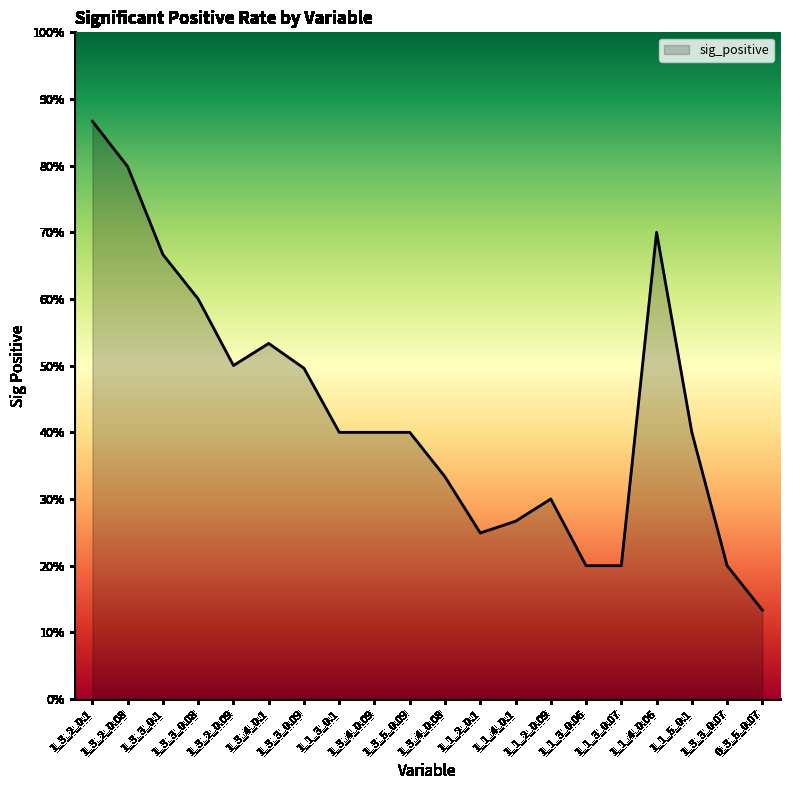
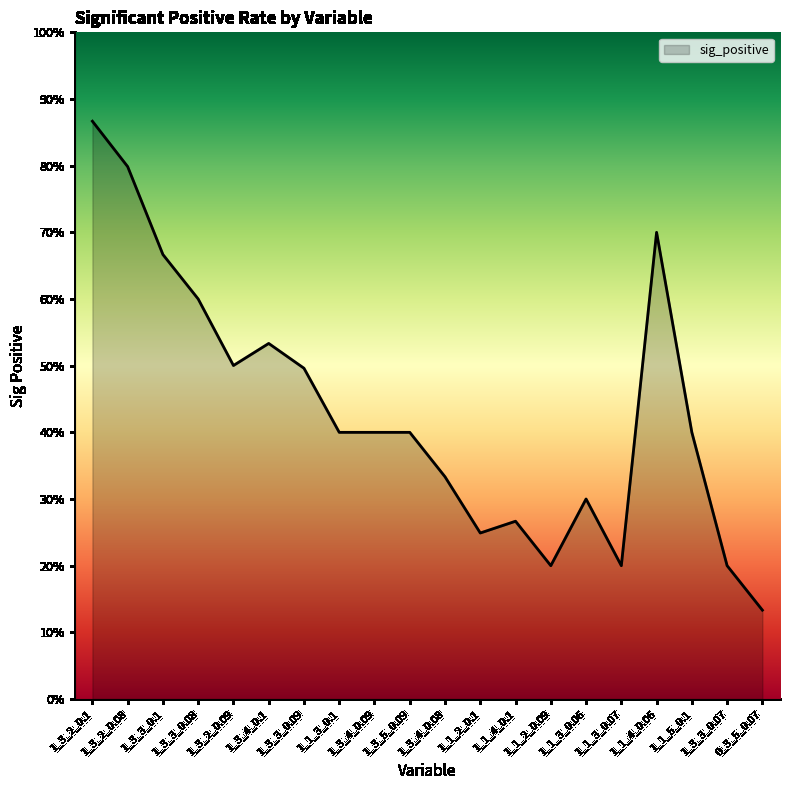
  {
    "1_3_2_0.1": "87%",
    "1_3_2_0.08": "80%",
    "1_3_3_0.1": "67%",
    "1_3_3_0.08": "60%",
    "1_3_2_0.09": "50%",
    "1_3_4_0.1": "53%",
    "1_3_3_0.09": "50%",
    "1_1_3_0.1": "40%",
    "1_3_4_0.09": "40%",
    "1_3_5_0.09": "40%",
    "1_3_4_0.08": "33%",
    "1_1_2_0.1": "25%",
    "1_1_4_0.1": "27%",
-   "1_1_2_0.09": "30%",
-   "1_1_3_0.06": "20%",
+   "1_1_2_0.09": "20%",
+   "1_1_3_0.06": "30%",
    "1_1_3_0.07": "20%",
    "1_1_4_0.06": "70%",
    "1_1_5_0.1": "40%",
    "1_3_3_0.07": "20%",
    "0_3_5_0.07": "13%"
  }
